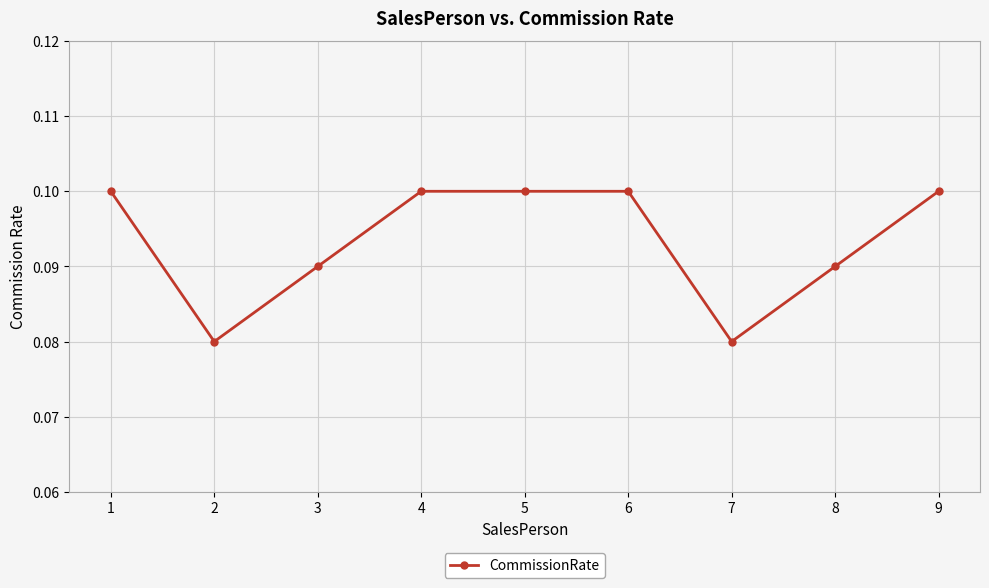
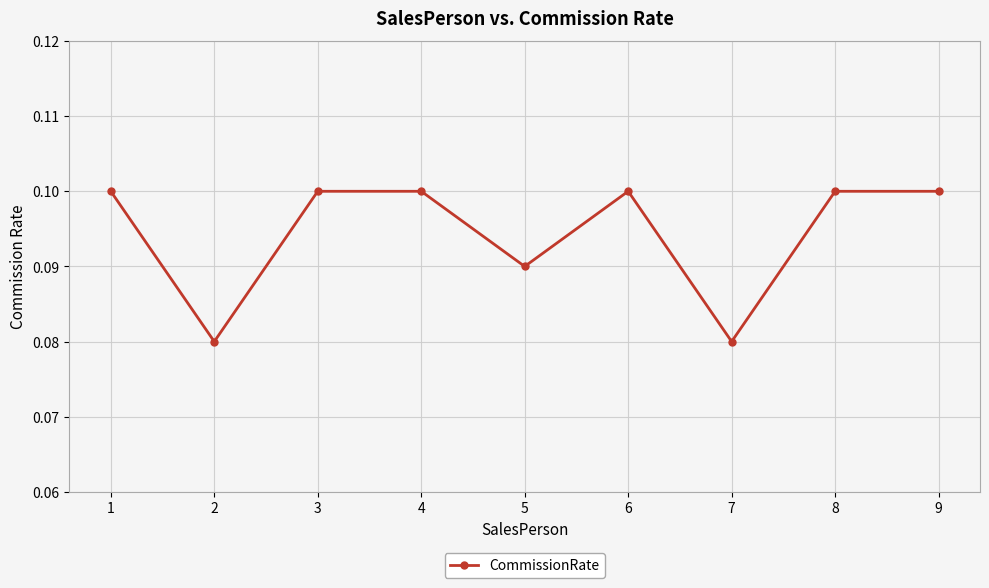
  {
    "1": 0.10,
    "2": 0.08,
-   "3": 0.09,
+   "3": 0.10,
    "4": 0.10,
-   "5": 0.10,
+   "5": 0.09,
    "6": 0.10,
    "7": 0.08,
-   "8": 0.09,
+   "8": 0.10,
    "9": 0.10
  }
